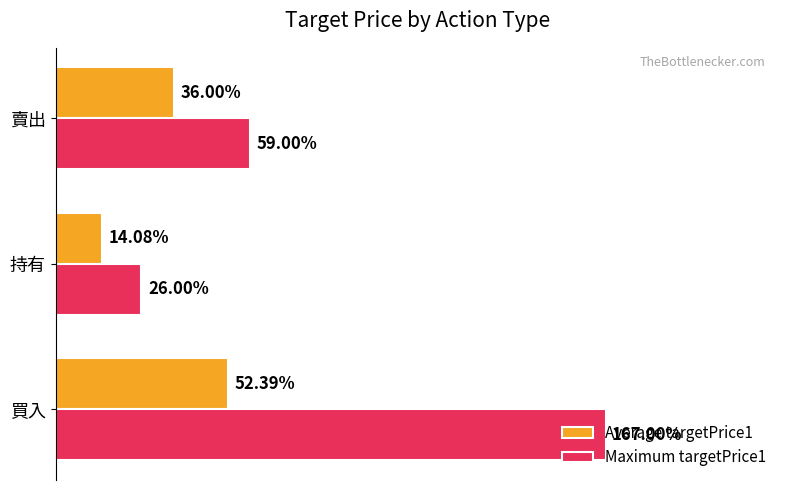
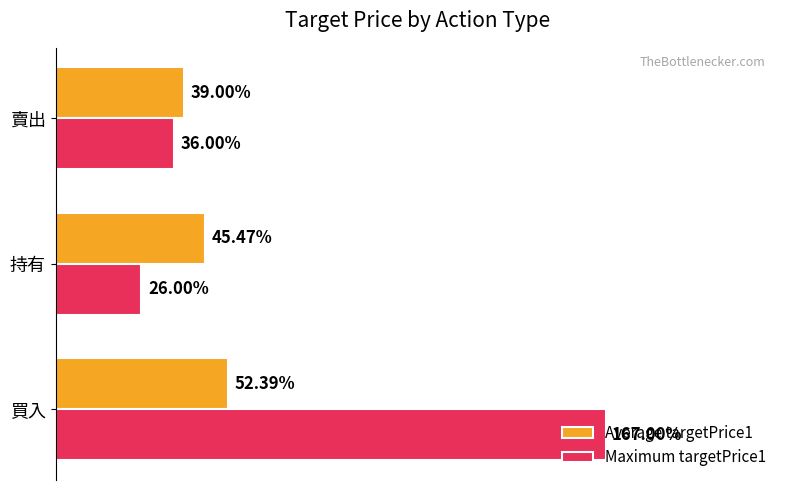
  {
    "Average targetPrice1": {
-     "賣出": "36.00%",
-     "持有": "14.08%",
+     "賣出": "39.00%",
+     "持有": "45.47%",
      "買入": "52.39%"
    },
    "Maximum targetPrice1": {
-     "賣出": "59.00%",
+     "賣出": "36.00%",
      "持有": "26.00%",
      "買入": "167.00%"
    }
  }
